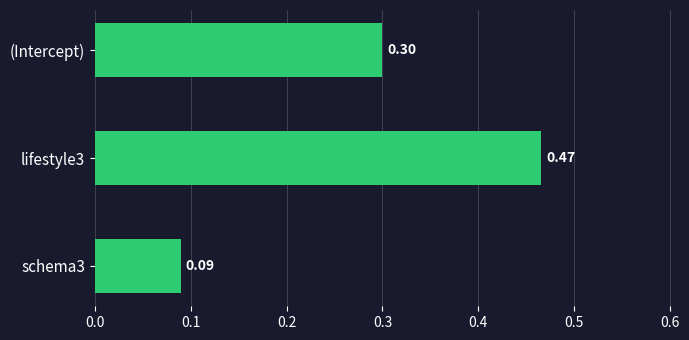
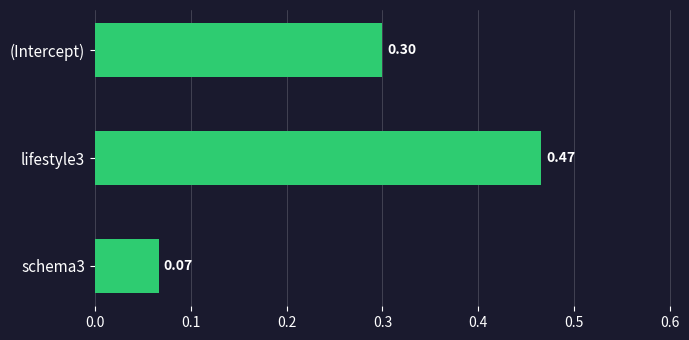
  {
    "(Intercept)": 0.30,
    "lifestyle3": 0.47,
-   "schema3": 0.09
+   "schema3": 0.07
  }
